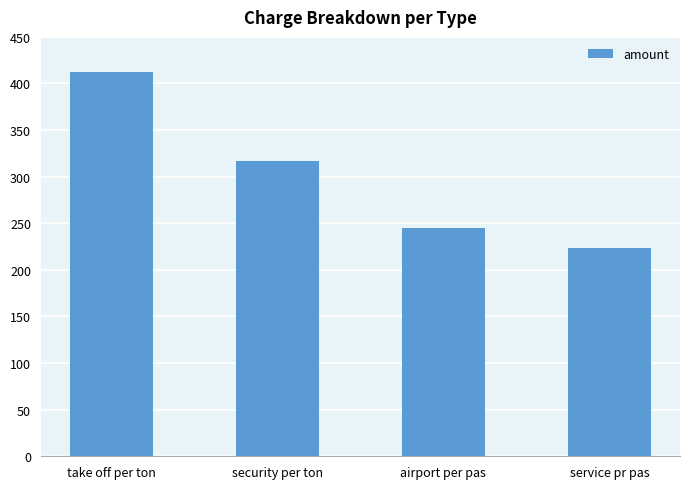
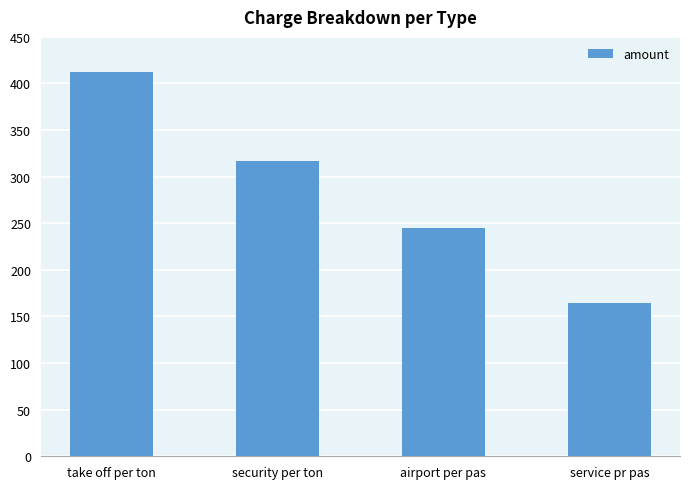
  {
    "take off per ton": 410,
    "security per ton": 320,
    "airport per pas": 250,
-   "service pr pas": 220
+   "service pr pas": 170
  }
